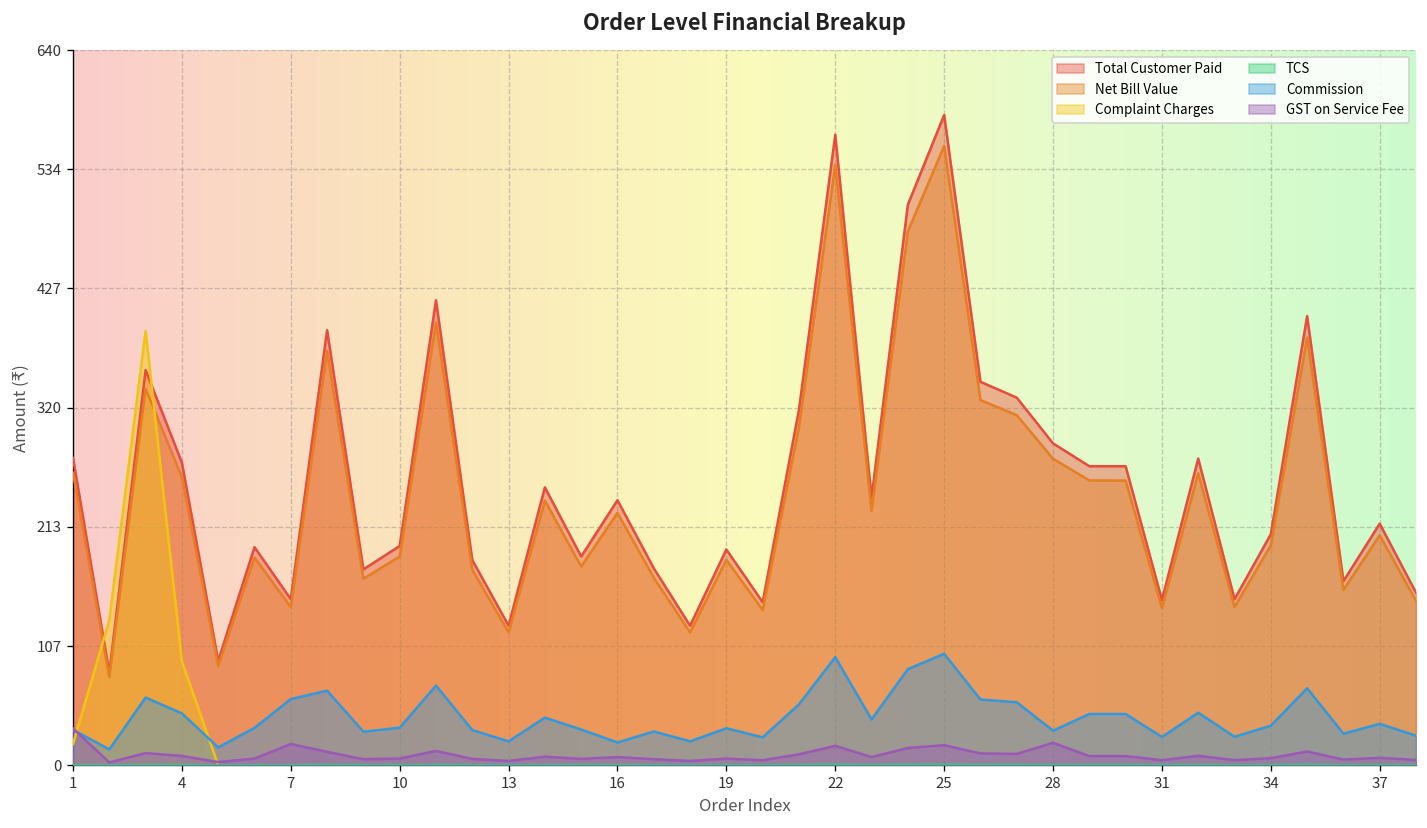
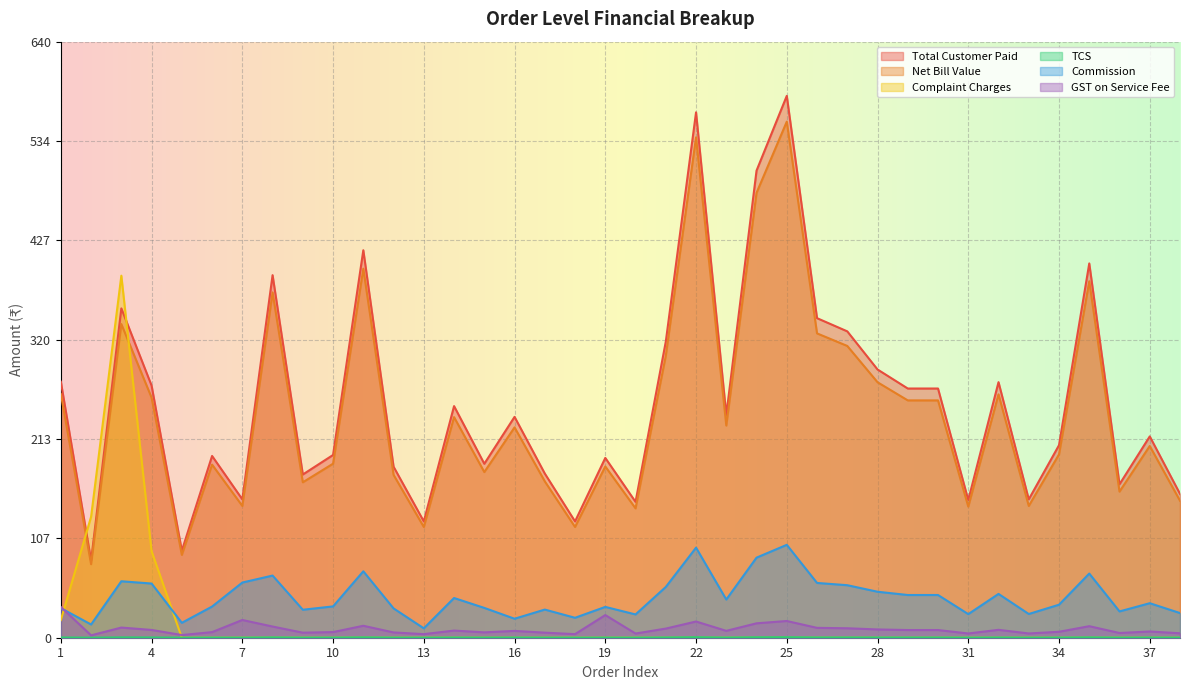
  {
    "TCS": {
      "1": 0,
      "4": 0
    },
    "Commission": {
-     "4": 50,
+     "4": 60,
      "7": 60,
      "10": 30,
-     "13": 20,
+     "13": 10,
      "16": 20,
      "19": 30,
      "22": 100,
      "25": 100,
-     "28": 30,
+     "28": 50,
      "31": 30,
      "34": 40,
      "37": 40
    },
    "GST on Service Fee": {
      "4": 10,
      "7": 20,
      "10": 10,
      "13": 0,
      "16": 10,
-     "19": 10,
+     "19": 20,
      "22": 20,
      "25": 20,
-     "28": 20,
+     "28": 10,
      "31": 0,
      "34": 10,
      "37": 10
    }
  }
